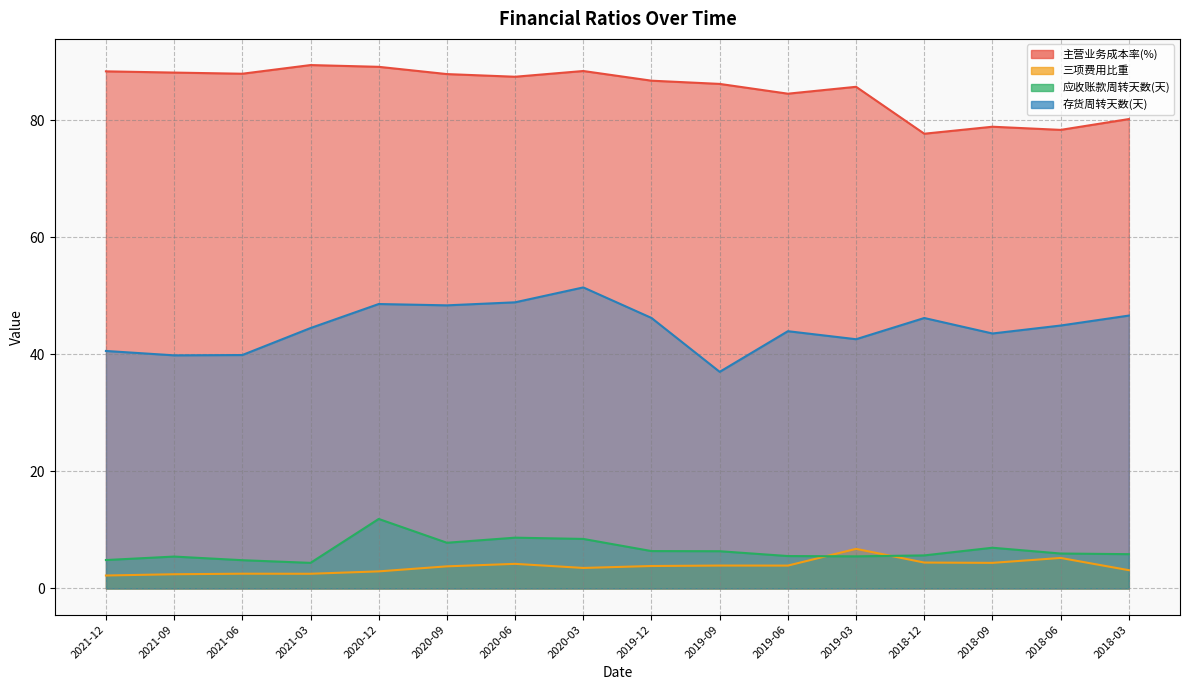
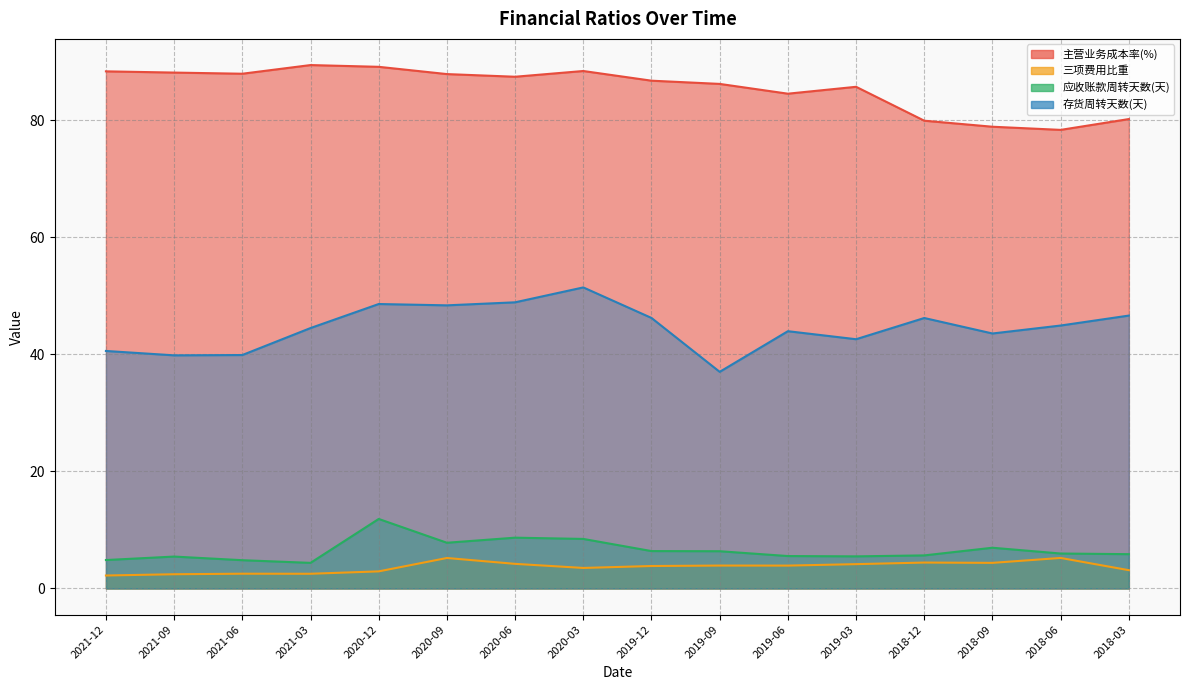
  {
    "主营业务成本率(%)": {
      "2021-12": 88,
      "2021-09": 88,
      "2021-06": 88,
      "2021-03": 89,
      "2020-12": 89,
      "2020-09": 88,
      "2020-06": 87,
      "2020-03": 88,
      "2019-12": 87,
      "2019-09": 86,
      "2019-06": 85,
      "2019-03": 86,
-     "2018-12": 78,
+     "2018-12": 80,
      "2018-09": 79,
      "2018-06": 78,
      "2018-03": 80
    },
    "三项费用比重": {
      "2021-12": 2,
      "2021-09": 2,
      "2021-06": 3,
      "2021-03": 3,
      "2020-12": 3,
-     "2020-09": 4,
+     "2020-09": 5,
      "2020-06": 4,
      "2020-03": 4,
      "2019-12": 4,
      "2019-09": 4,
      "2019-06": 4,
-     "2019-03": 7,
+     "2019-03": 4,
      "2018-12": 4,
      "2018-09": 4,
      "2018-06": 5,
      "2018-03": 3
    },
    "应收账款周转天数(天)": {
      "2021-12": 5,
      "2021-09": 5,
      "2021-06": 5,
      "2021-03": 4,
      "2020-12": 12,
      "2020-09": 8,
      "2020-06": 9,
      "2020-03": 8,
      "2019-12": 6,
      "2019-09": 6,
      "2019-06": 6,
      "2019-03": 5,
      "2018-12": 6,
      "2018-09": 7,
      "2018-06": 6,
      "2018-03": 6
    },
    "存货周转天数(天)": {
      "2021-12": 41,
      "2021-09": 40,
      "2021-06": 40,
      "2021-03": 44,
      "2020-12": 49,
      "2020-09": 48,
      "2020-06": 49,
      "2020-03": 51,
      "2019-12": 46,
      "2019-09": 37,
      "2019-06": 44,
      "2019-03": 43,
      "2018-12": 46,
      "2018-09": 44,
      "2018-06": 45,
      "2018-03": 47
    }
  }
